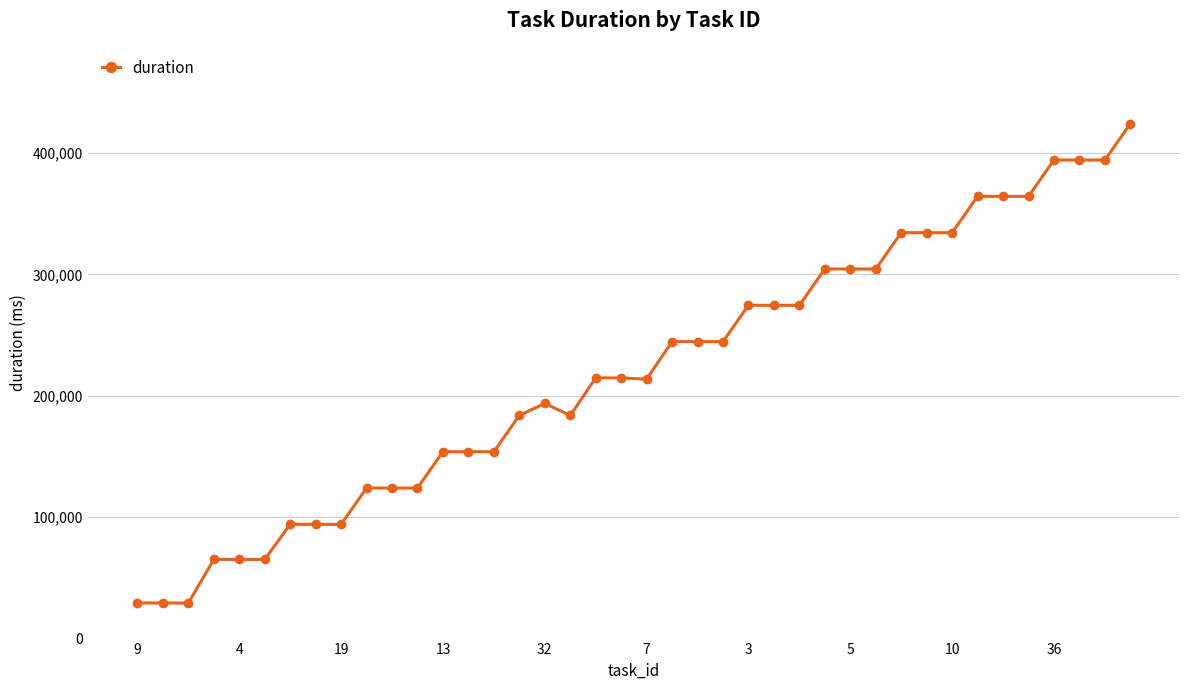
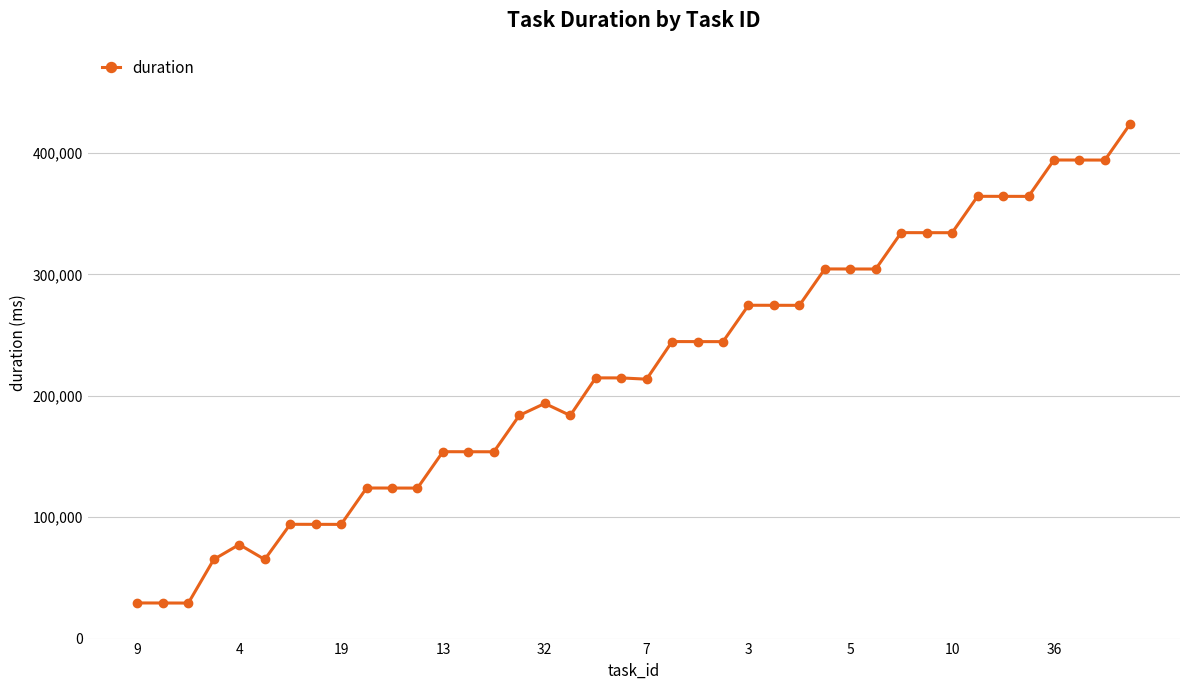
  {
-   "4": "65,000",
+   "4": "77,000",
    "32": "194,000",
    "36": "394,000"
  }
